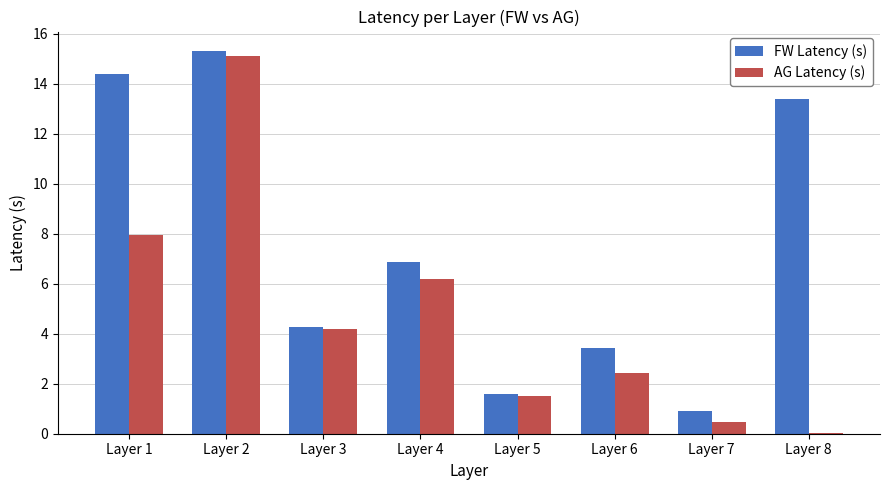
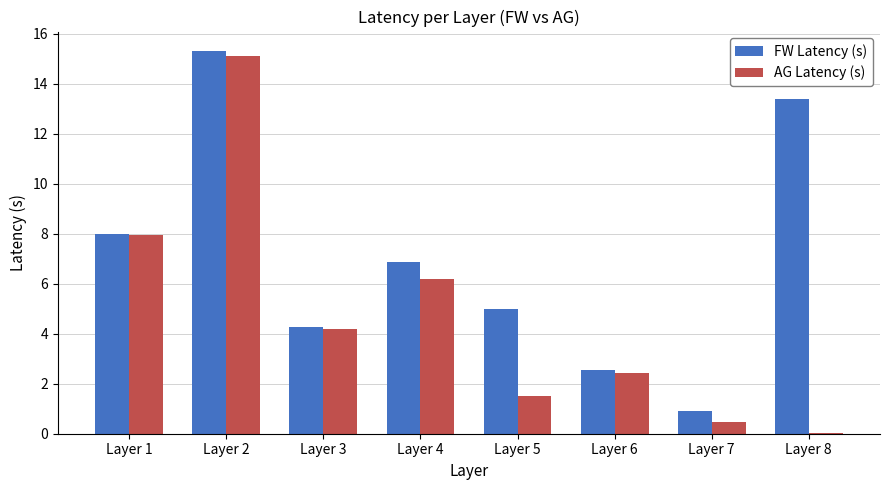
  {
    "FW Latency (s)": {
-     "Layer 1": 14.4,
+     "Layer 1": 8.0,
      "Layer 2": 15.3,
      "Layer 3": 4.3,
      "Layer 4": 6.9,
-     "Layer 5": 1.6,
-     "Layer 6": 3.4,
+     "Layer 5": 5.0,
+     "Layer 6": 2.6,
      "Layer 7": 0.9,
      "Layer 8": 13.4
    },
    "AG Latency (s)": {
      "Layer 1": 7.9,
      "Layer 2": 15.1,
      "Layer 3": 4.2,
      "Layer 4": 6.2,
      "Layer 5": 1.5,
      "Layer 6": 2.4,
      "Layer 7": 0.5
    }
  }
